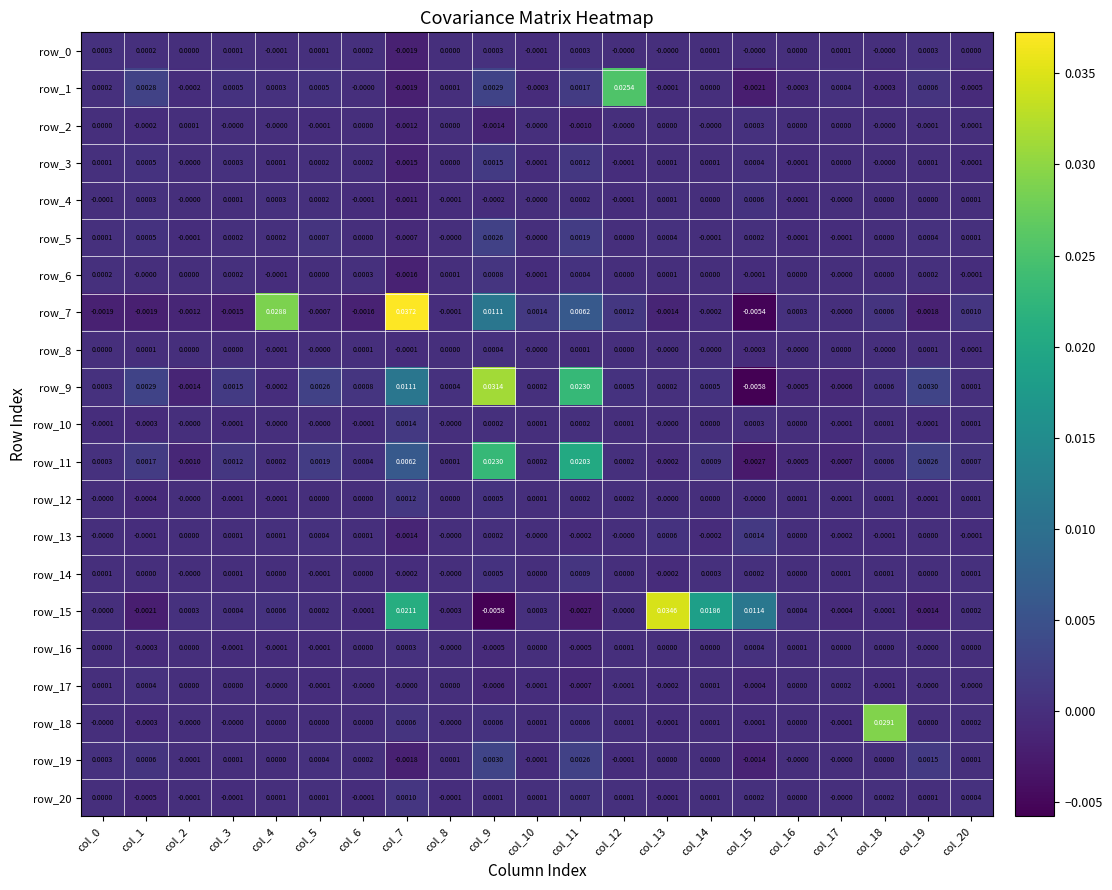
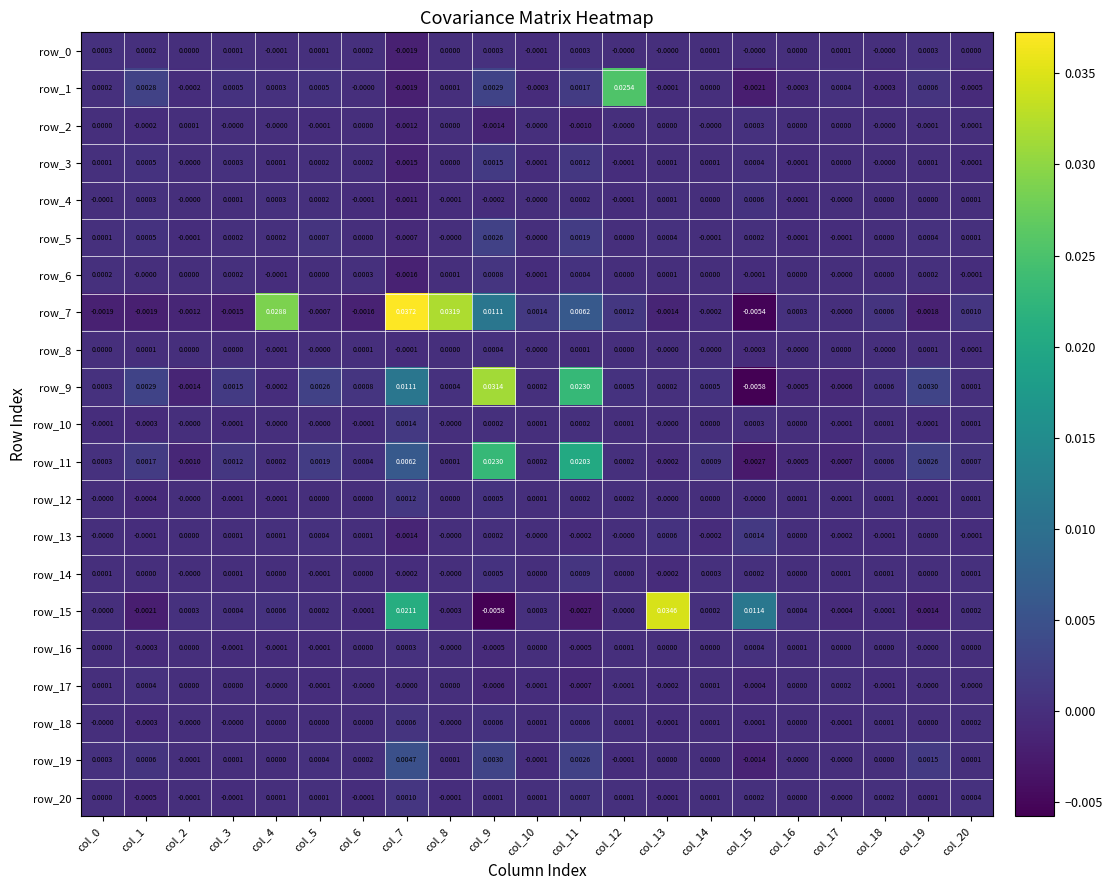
  {
    "row_7": {
      "col_0": -0.0019,
      "col_1": -0.0019,
      "col_2": -0.0012,
      "col_3": -0.0015,
      "col_4": 0.0288,
      "col_5": -0.0007,
      "col_6": -0.0016,
      "col_7": 0.0372,
-     "col_8": -0.0001,
+     "col_8": 0.0319,
      "col_9": 0.0111,
      "col_10": 0.0014,
      "col_11": 0.0062,
      "col_12": 0.0012,
      "col_13": -0.0014,
      "col_14": -0.0002,
      "col_15": -0.0054,
      "col_16": 0.0003,
      "col_17": -0.0000,
      "col_18": 0.0006,
      "col_19": -0.0018,
      "col_20": 0.0010
    },
    "row_15": {
      "col_0": -0.0000,
      "col_1": -0.0021,
      "col_2": 0.0003,
      "col_3": 0.0004,
      "col_4": 0.0006,
      "col_5": 0.0002,
      "col_6": -0.0001,
      "col_7": 0.0211,
      "col_8": -0.0003,
      "col_9": -0.0058,
      "col_10": 0.0003,
      "col_11": -0.0027,
      "col_12": -0.0000,
      "col_13": 0.0346,
-     "col_14": 0.0186,
+     "col_14": 0.0002,
      "col_15": 0.0114,
      "col_16": 0.0004,
      "col_17": -0.0004,
      "col_18": -0.0001,
      "col_19": -0.0014,
      "col_20": 0.0002
    },
    "row_18": {
      "col_0": -0.0000,
      "col_1": -0.0003,
      "col_2": -0.0000,
      "col_3": -0.0000,
      "col_4": 0.0000,
      "col_5": 0.0000,
      "col_6": 0.0000,
      "col_7": 0.0006,
      "col_8": -0.0000,
      "col_9": 0.0006,
      "col_10": 0.0001,
      "col_11": 0.0006,
      "col_12": 0.0001,
      "col_13": -0.0001,
      "col_14": 0.0001,
      "col_15": -0.0001,
      "col_16": 0.0000,
      "col_17": -0.0001,
-     "col_18": 0.0291,
+     "col_18": 0.0001,
      "col_19": 0.0000,
      "col_20": 0.0002
    },
    "row_19": {
      "col_0": 0.0003,
      "col_1": 0.0006,
      "col_2": -0.0001,
      "col_3": 0.0001,
      "col_4": 0.0000,
      "col_5": 0.0004,
      "col_6": 0.0002,
-     "col_7": -0.0018,
+     "col_7": 0.0047,
      "col_8": 0.0001,
      "col_9": 0.0030,
      "col_10": -0.0001,
      "col_11": 0.0026,
      "col_12": -0.0001,
      "col_13": 0.0000,
      "col_14": 0.0000,
      "col_15": -0.0014,
      "col_16": -0.0000,
      "col_17": -0.0000,
      "col_18": 0.0000,
      "col_19": 0.0015,
      "col_20": 0.0001
    }
  }
